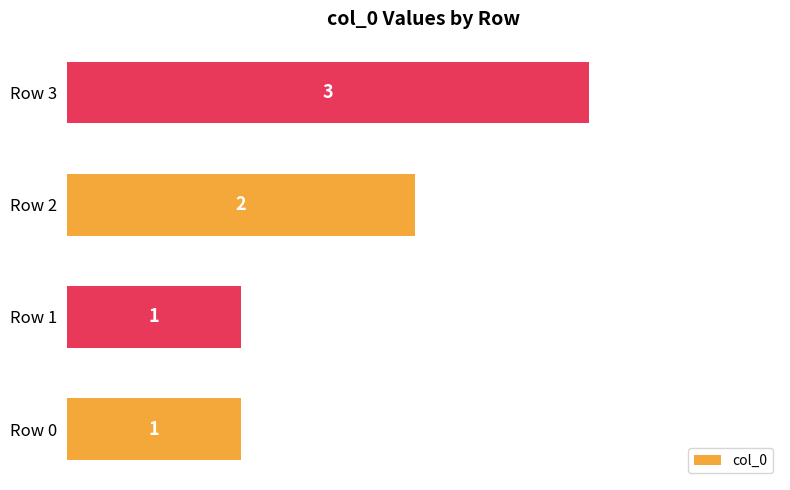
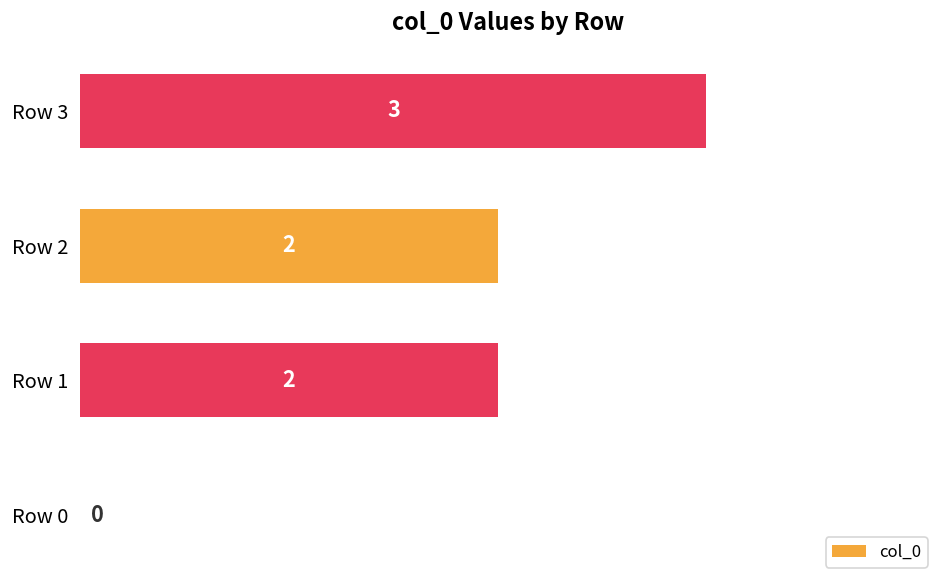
  {
    "Row 3": 3,
    "Row 2": 2,
-   "Row 1": 1,
-   "Row 0": 1
+   "Row 1": 2,
+   "Row 0": 0
  }
